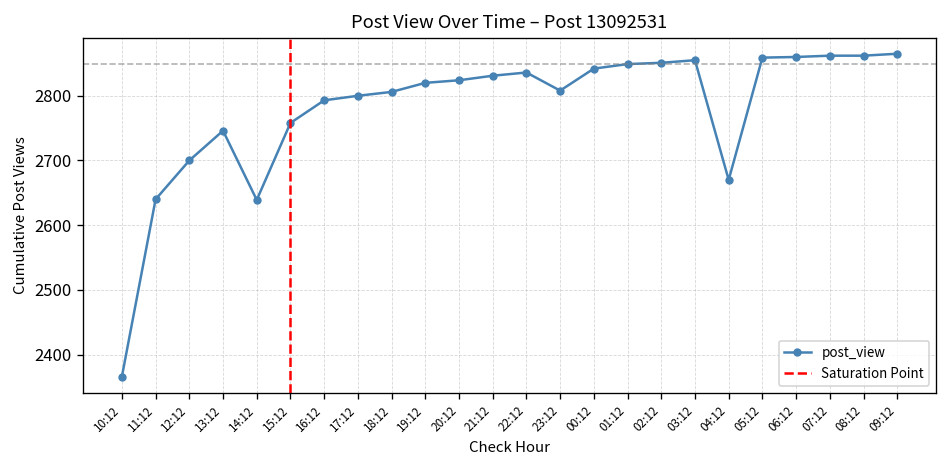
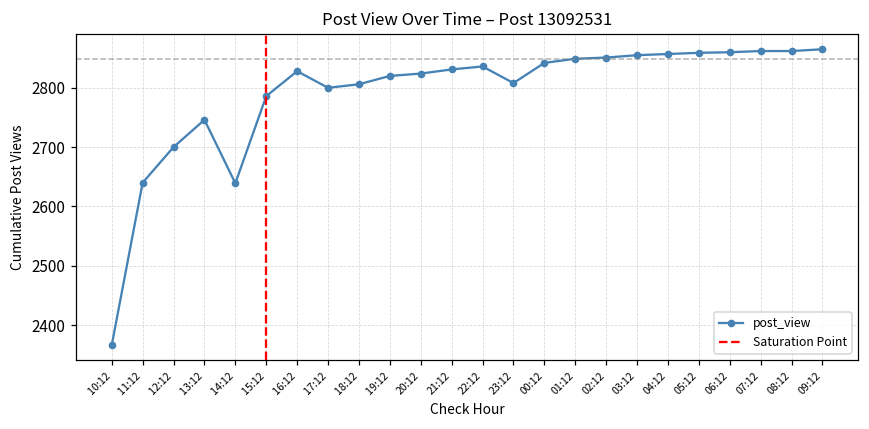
  {
    "10:12": 2370,
    "11:12": 2640,
    "12:12": 2700,
    "13:12": 2750,
    "14:12": 2640,
-   "15:12": 2760,
-   "16:12": 2790,
+   "15:12": 2790,
+   "16:12": 2830,
    "17:12": 2800,
    "18:12": 2810,
    "19:12": 2820,
    "20:12": 2820,
    "21:12": 2830,
    "22:12": 2840,
    "23:12": 2810,
    "00:12": 2840,
    "01:12": 2850,
    "02:12": 2850,
    "03:12": 2860,
-   "04:12": 2670,
+   "04:12": 2860,
    "05:12": 2860,
    "06:12": 2860,
    "07:12": 2860,
    "08:12": 2860,
    "09:12": 2870
  }
